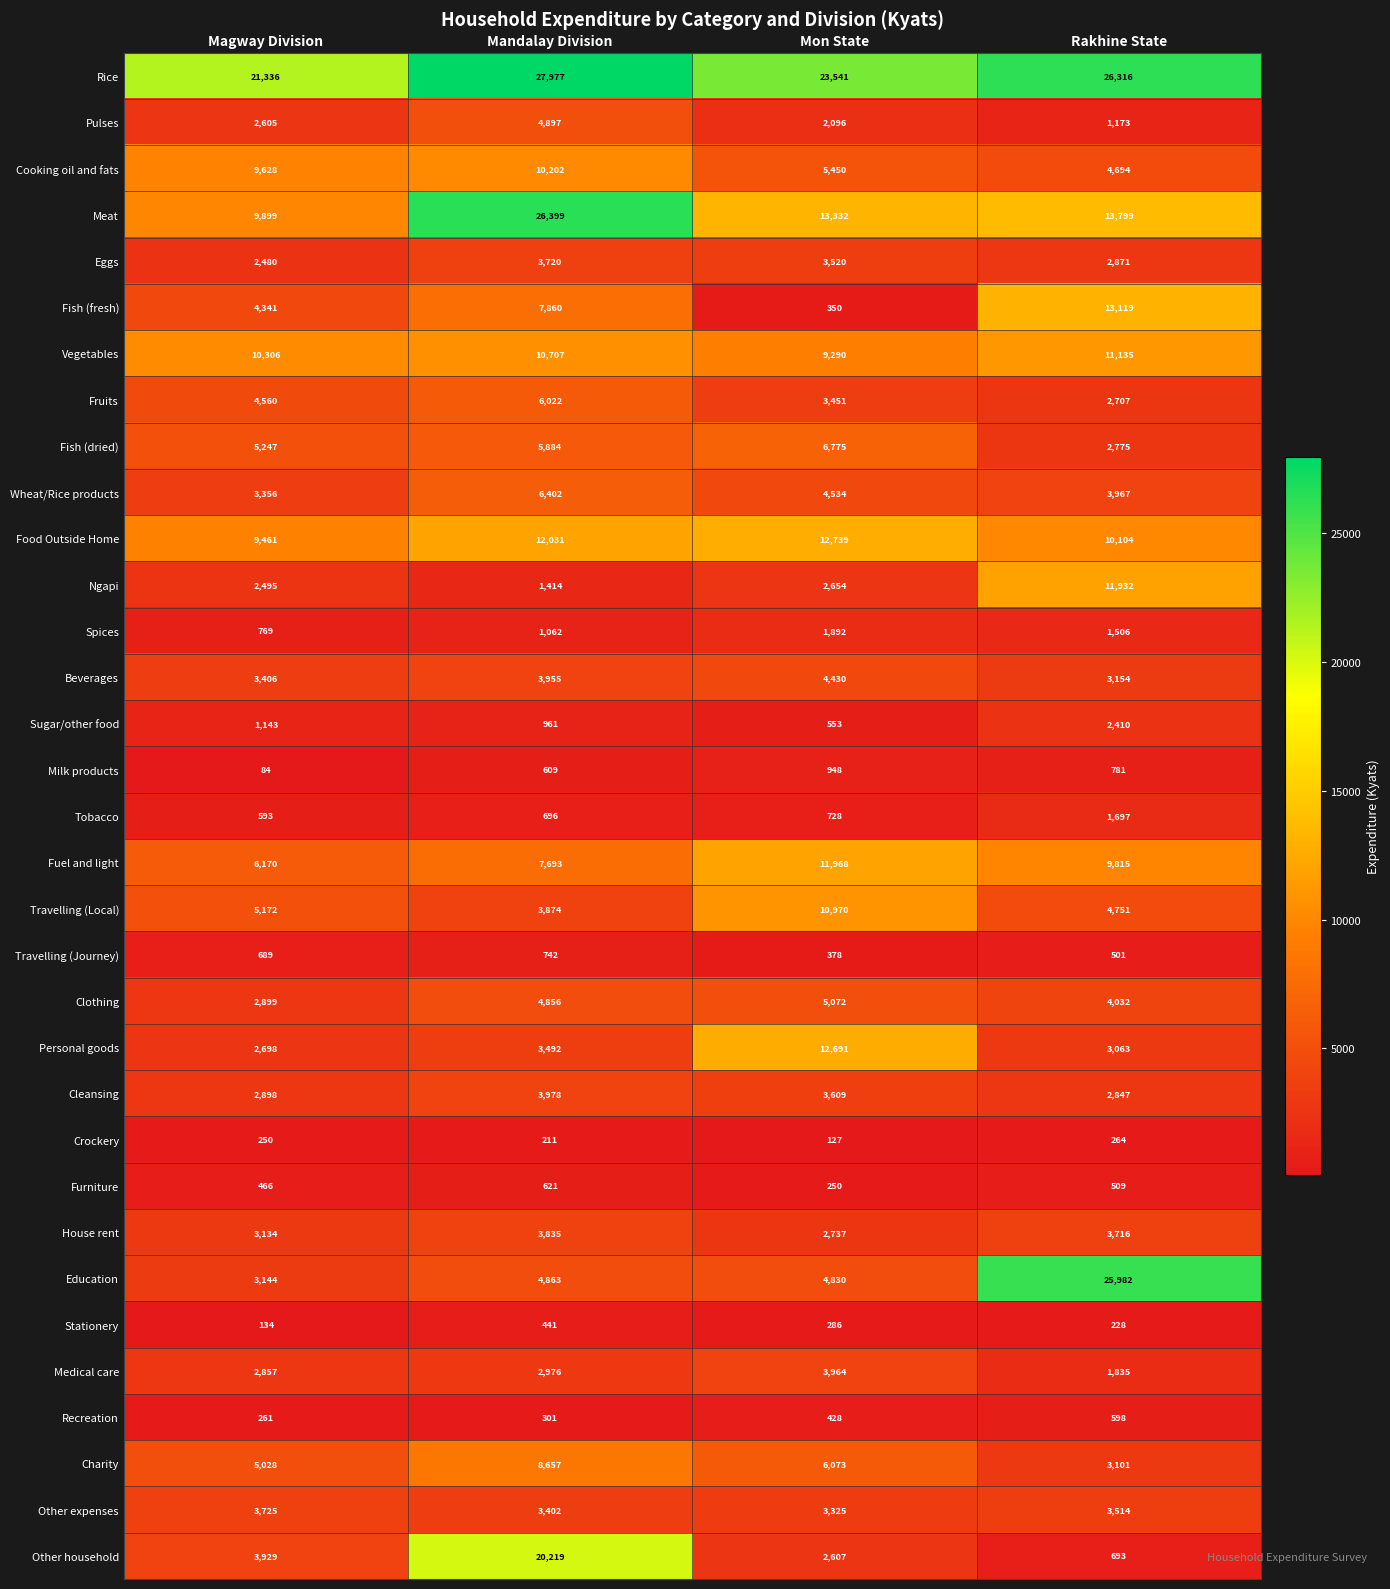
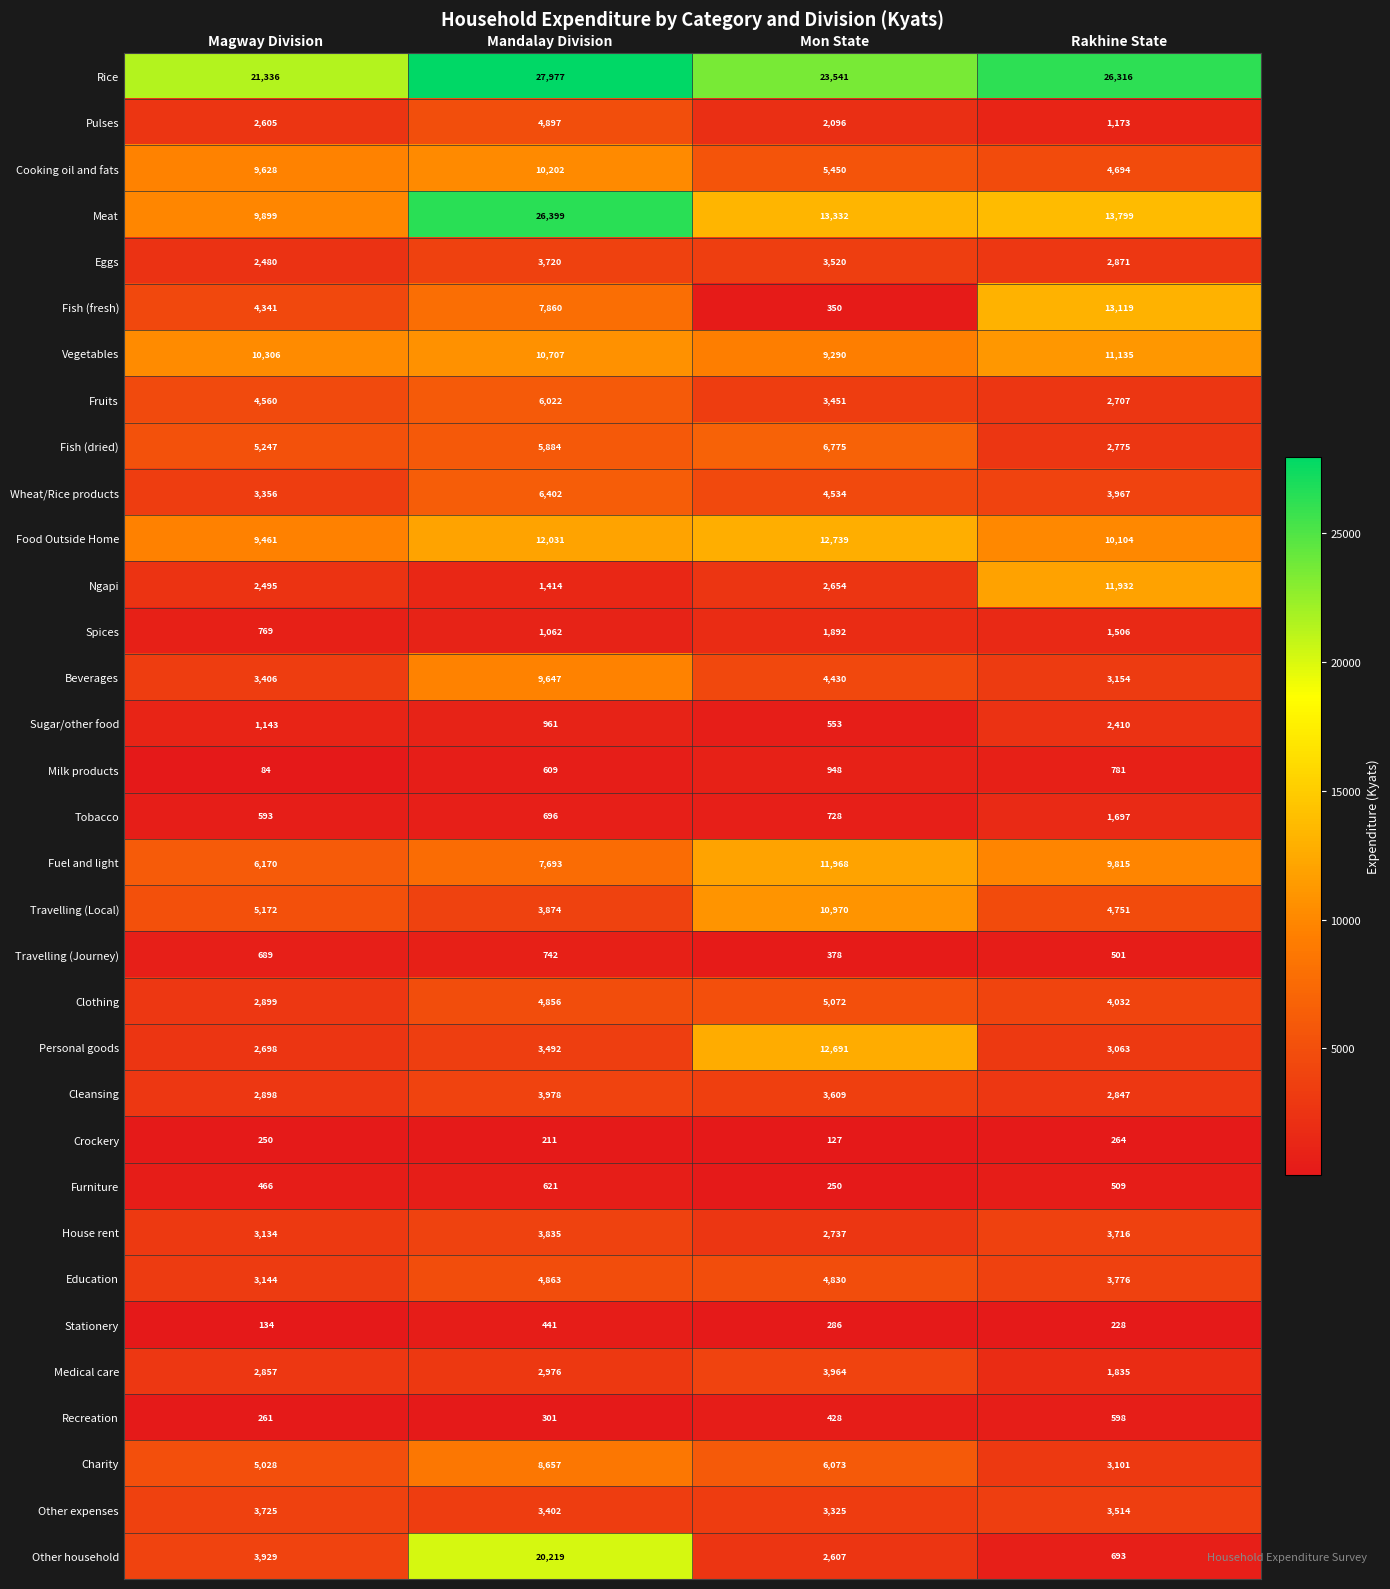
  {
    "Rice": {
      "Magway Division": "21,336",
      "Mandalay Division": "27,977",
      "Mon State": "23,541",
      "Rakhine State": "26,316"
    },
    "Pulses": {
      "Magway Division": "2,605",
      "Mandalay Division": "4,897",
      "Mon State": "2,096",
      "Rakhine State": "1,173"
    },
    "Cooking oil and fats": {
      "Magway Division": "9,628",
      "Mandalay Division": "10,202",
      "Mon State": "5,450",
      "Rakhine State": "4,694"
    },
    "Meat": {
      "Magway Division": "9,899",
      "Mandalay Division": "26,399",
      "Mon State": "13,332",
      "Rakhine State": "13,799"
    },
    "Eggs": {
      "Magway Division": "2,480",
      "Mandalay Division": "3,720",
      "Mon State": "3,520",
      "Rakhine State": "2,871"
    },
    "Fish (fresh)": {
      "Magway Division": "4,341",
      "Mandalay Division": "7,860",
      "Mon State": "350",
      "Rakhine State": "13,119"
    },
    "Vegetables": {
      "Magway Division": "10,306",
      "Mandalay Division": "10,707",
      "Mon State": "9,290",
      "Rakhine State": "11,135"
    },
    "Fruits": {
      "Magway Division": "4,560",
      "Mandalay Division": "6,022",
      "Mon State": "3,451",
      "Rakhine State": "2,707"
    },
    "Fish (dried)": {
      "Magway Division": "5,247",
      "Mandalay Division": "5,884",
      "Mon State": "6,775",
      "Rakhine State": "2,775"
    },
    "Wheat/Rice products": {
      "Magway Division": "3,356",
      "Mandalay Division": "6,402",
      "Mon State": "4,534",
      "Rakhine State": "3,967"
    },
    "Food Outside Home": {
      "Magway Division": "9,461",
      "Mandalay Division": "12,031",
      "Mon State": "12,739",
      "Rakhine State": "10,104"
    },
    "Ngapi": {
      "Magway Division": "2,495",
      "Mandalay Division": "1,414",
      "Mon State": "2,654",
      "Rakhine State": "11,932"
    },
    "Spices": {
      "Magway Division": "769",
      "Mandalay Division": "1,062",
      "Mon State": "1,892",
      "Rakhine State": "1,506"
    },
    "Beverages": {
      "Magway Division": "3,406",
-     "Mandalay Division": "3,955",
+     "Mandalay Division": "9,647",
      "Mon State": "4,430",
      "Rakhine State": "3,154"
    },
    "Sugar/other food": {
      "Magway Division": "1,143",
      "Mandalay Division": "961",
      "Mon State": "553",
      "Rakhine State": "2,410"
    },
    "Milk products": {
      "Magway Division": "84",
      "Mandalay Division": "609",
      "Mon State": "948",
      "Rakhine State": "781"
    },
    "Tobacco": {
      "Magway Division": "593",
      "Mandalay Division": "696",
      "Mon State": "728",
      "Rakhine State": "1,697"
    },
    "Fuel and light": {
      "Magway Division": "6,170",
      "Mandalay Division": "7,693",
      "Mon State": "11,968",
      "Rakhine State": "9,815"
    },
    "Travelling (Local)": {
      "Magway Division": "5,172",
      "Mandalay Division": "3,874",
      "Mon State": "10,970",
      "Rakhine State": "4,751"
    },
    "Travelling (Journey)": {
      "Magway Division": "689",
      "Mandalay Division": "742",
      "Mon State": "378",
      "Rakhine State": "501"
    },
    "Clothing": {
      "Magway Division": "2,899",
      "Mandalay Division": "4,856",
      "Mon State": "5,072",
      "Rakhine State": "4,032"
    },
    "Personal goods": {
      "Magway Division": "2,698",
      "Mandalay Division": "3,492",
      "Mon State": "12,691",
      "Rakhine State": "3,063"
    },
    "Cleansing": {
      "Magway Division": "2,898",
      "Mandalay Division": "3,978",
      "Mon State": "3,609",
      "Rakhine State": "2,847"
    },
    "Crockery": {
      "Magway Division": "250",
      "Mandalay Division": "211",
      "Mon State": "127",
      "Rakhine State": "264"
    },
    "Furniture": {
      "Magway Division": "466",
      "Mandalay Division": "621",
      "Mon State": "250",
      "Rakhine State": "509"
    },
    "House rent": {
      "Magway Division": "3,134",
      "Mandalay Division": "3,835",
      "Mon State": "2,737",
      "Rakhine State": "3,716"
    },
    "Education": {
      "Magway Division": "3,144",
      "Mandalay Division": "4,863",
      "Mon State": "4,830",
-     "Rakhine State": "25,982"
+     "Rakhine State": "3,776"
    },
    "Stationery": {
      "Magway Division": "134",
      "Mandalay Division": "441",
      "Mon State": "286",
      "Rakhine State": "228"
    },
    "Medical care": {
      "Magway Division": "2,857",
      "Mandalay Division": "2,976",
      "Mon State": "3,964",
      "Rakhine State": "1,835"
    },
    "Recreation": {
      "Magway Division": "261",
      "Mandalay Division": "301",
      "Mon State": "428",
      "Rakhine State": "598"
    },
    "Charity": {
      "Magway Division": "5,028",
      "Mandalay Division": "8,657",
      "Mon State": "6,073",
      "Rakhine State": "3,101"
    },
    "Other expenses": {
      "Magway Division": "3,725",
      "Mandalay Division": "3,402",
      "Mon State": "3,325",
      "Rakhine State": "3,514"
    },
    "Other household": {
      "Magway Division": "3,929",
      "Mandalay Division": "20,219",
      "Mon State": "2,607",
      "Rakhine State": "693"
    }
  }
